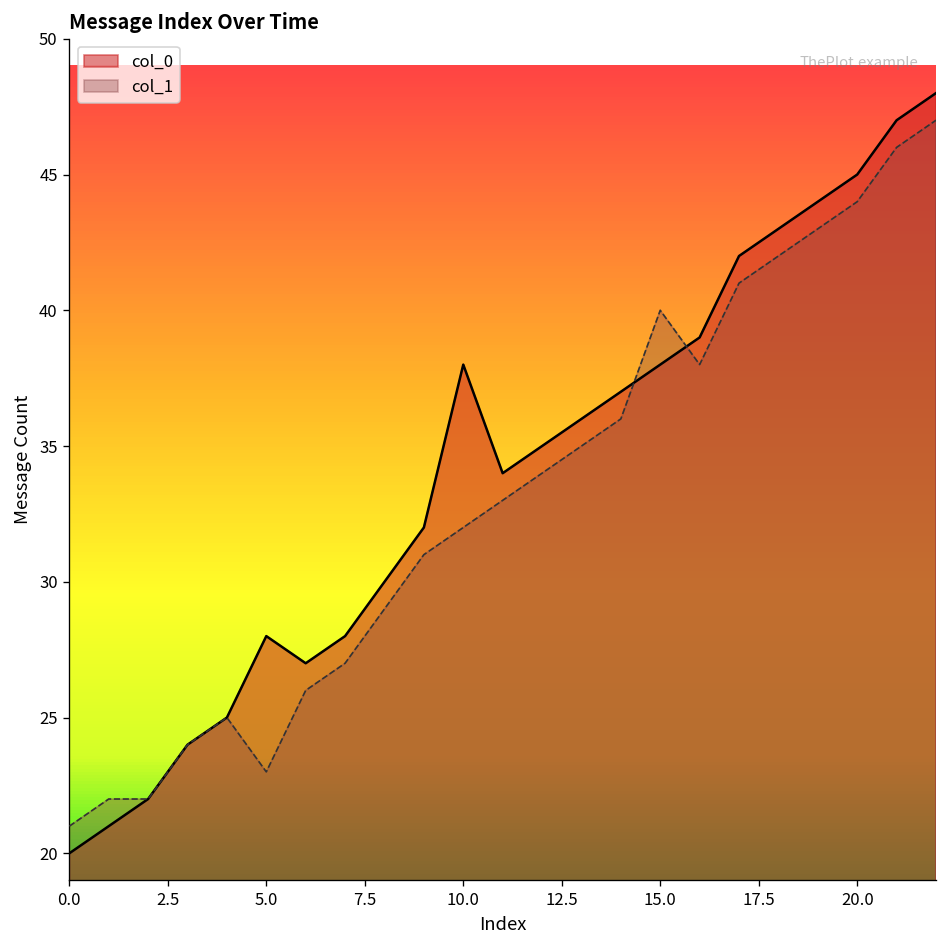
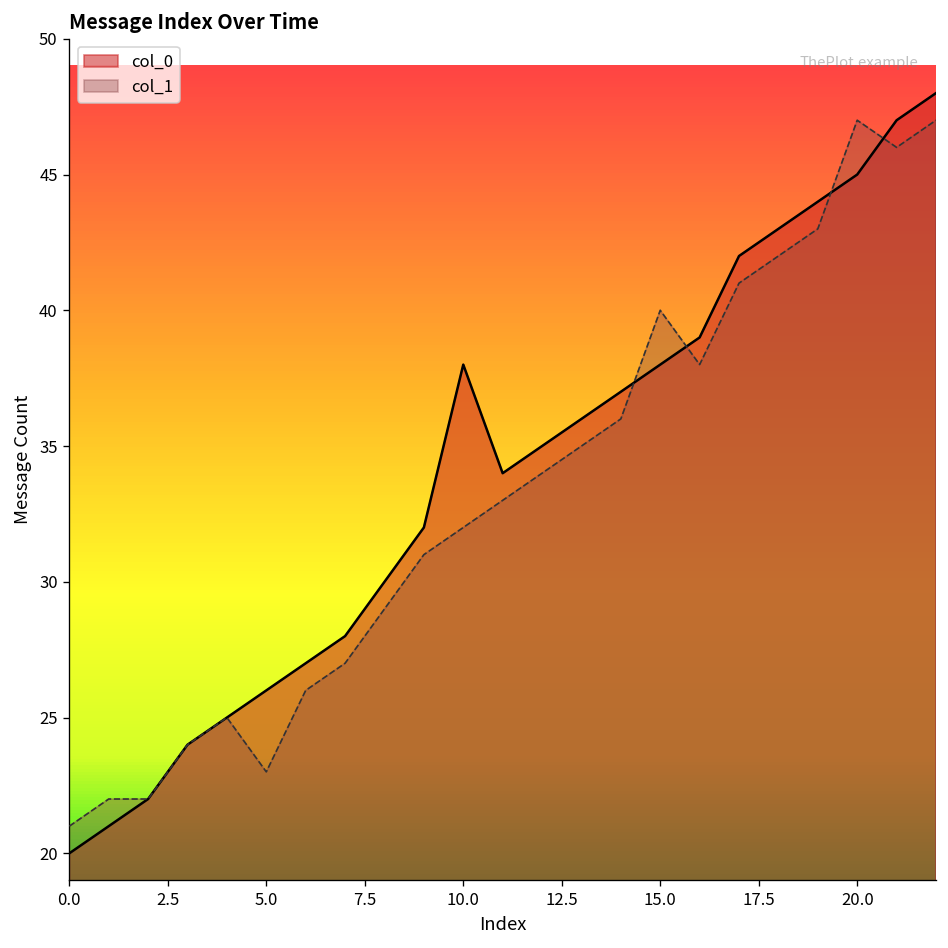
  {
    "col_0": {
      "0.0": 20,
-     "5.0": 28,
+     "5.0": 26,
      "10.0": 38,
      "15.0": 38,
      "20.0": 45
    },
    "col_1": {
      "0.0": 21,
      "5.0": 23,
      "10.0": 32,
      "15.0": 40,
-     "20.0": 44
+     "20.0": 47
    }
  }
